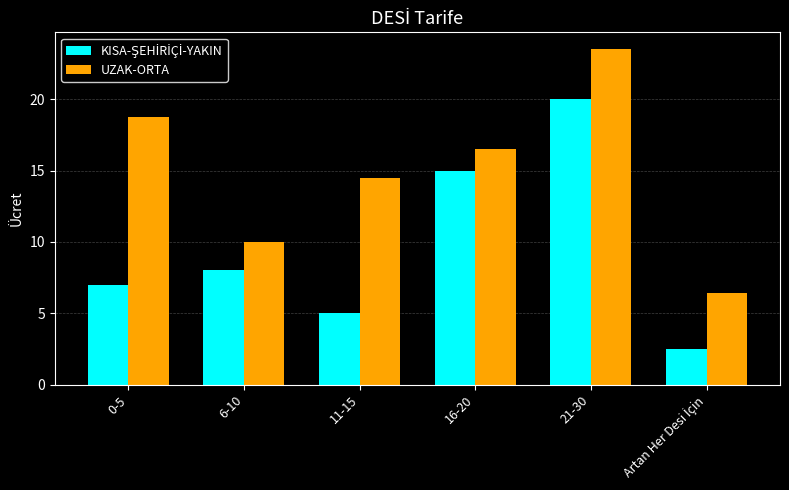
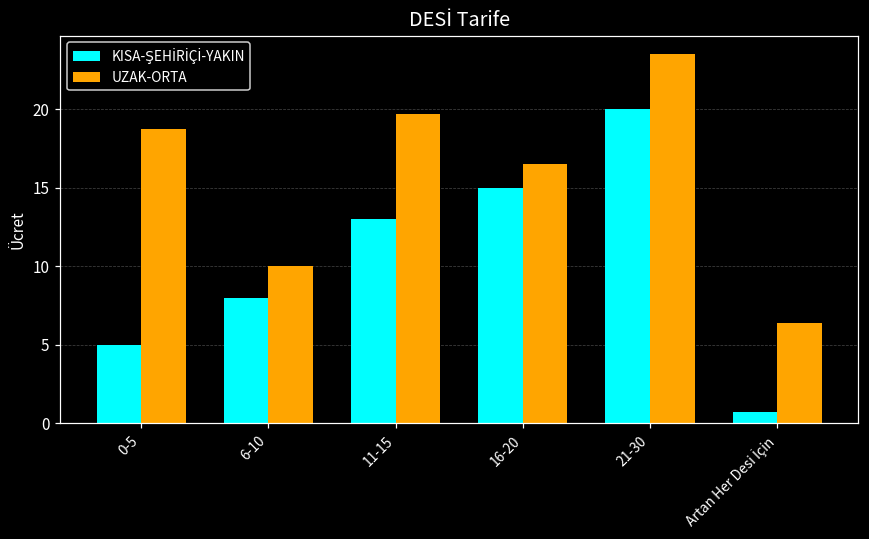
  {
    "KISA-ŞEHİRİÇİ-YAKIN": {
-     "0-5": 7,
+     "0-5": 5,
      "6-10": 8.0,
-     "11-15": 5,
+     "11-15": 13,
      "16-20": 15.0,
      "21-30": 20.0,
-     "Artan Her Desi İçin": 2.5
+     "Artan Her Desi İçin": 0.7
    },
    "UZAK-ORTA": {
      "0-5": 18.7,
      "6-10": 10.0,
-     "11-15": 14.5,
+     "11-15": 19.7,
      "16-20": 16.5,
      "21-30": 23.5,
      "Artan Her Desi İçin": 6.4
    }
  }
